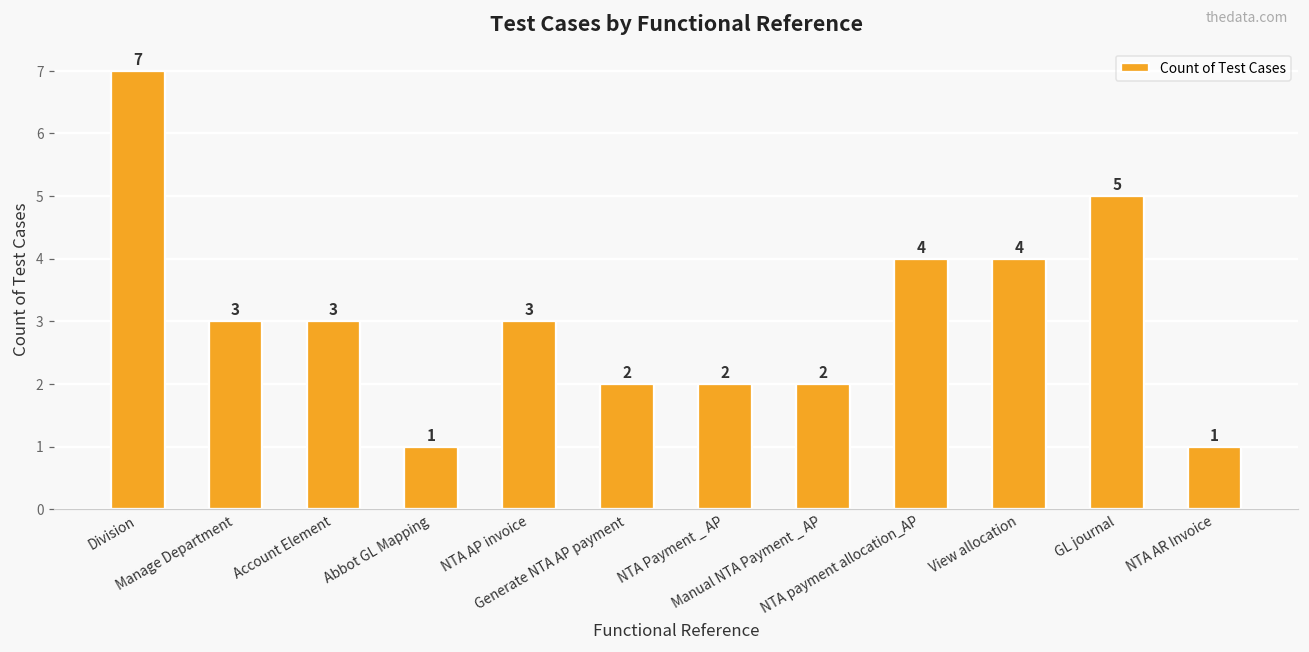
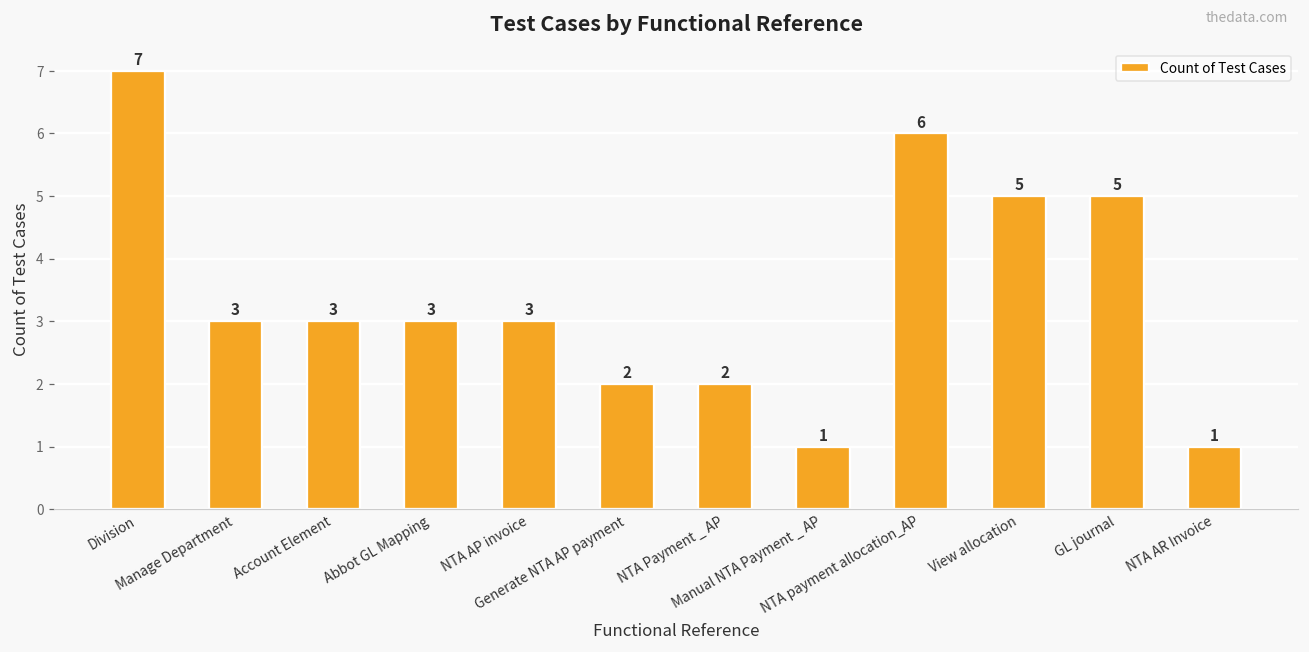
  {
    "Division": 7,
    "Manage Department": 3,
    "Account Element": 3,
-   "Abbot GL Mapping": 1,
+   "Abbot GL Mapping": 3,
    "NTA AP invoice": 3,
    "Generate NTA AP payment": 2,
    "NTA Payment _ AP": 2,
-   "Manual NTA Payment _ AP": 2,
-   "NTA payment allocation_AP": 4,
-   "View allocation": 4,
+   "Manual NTA Payment _ AP": 1,
+   "NTA payment allocation_AP": 6,
+   "View allocation": 5,
    "GL journal": 5,
    "NTA AR Invoice": 1
  }
